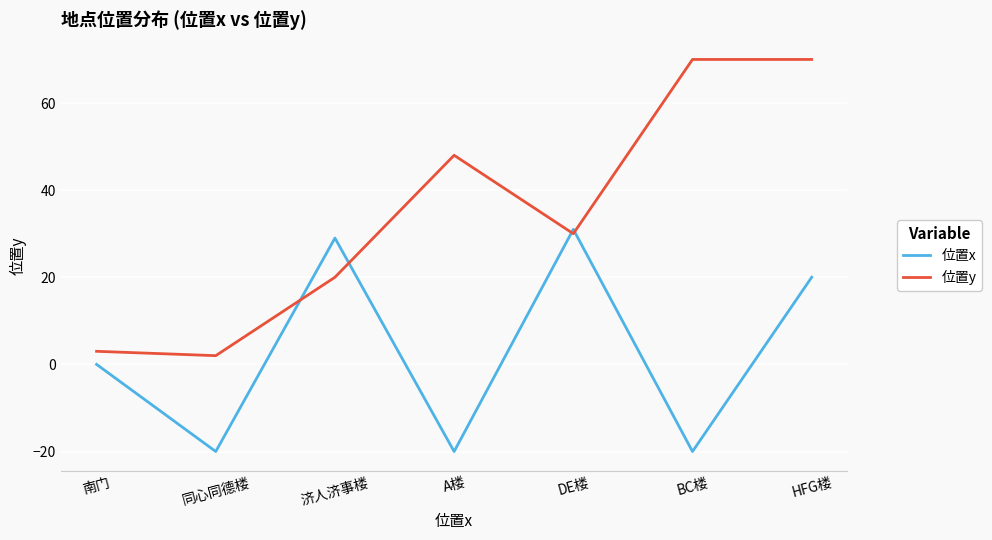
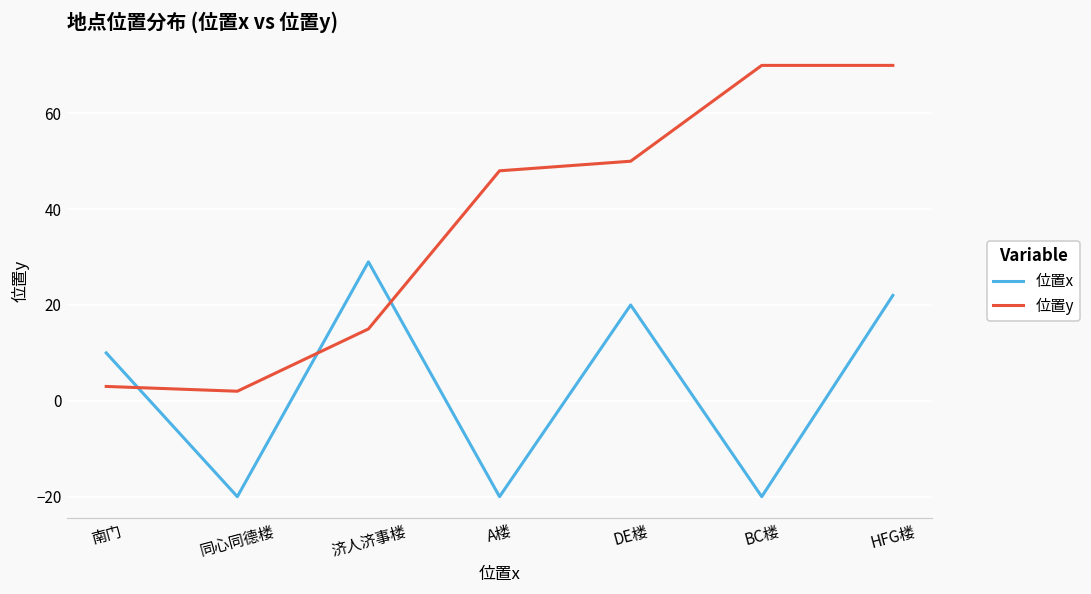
  {
    "位置x": {
-     "南门": 0,
+     "南门": 10,
      "同心同德楼": -20,
      "济人济事楼": 29,
      "A楼": -20,
-     "DE楼": 31,
+     "DE楼": 20,
      "BC楼": -20,
-     "HFG楼": 20
+     "HFG楼": 22
    },
    "位置y": {
      "南门": 3,
      "同心同德楼": 2,
-     "济人济事楼": 20,
+     "济人济事楼": 15,
      "A楼": 48,
-     "DE楼": 30,
+     "DE楼": 50,
      "BC楼": 70,
      "HFG楼": 70
    }
  }
